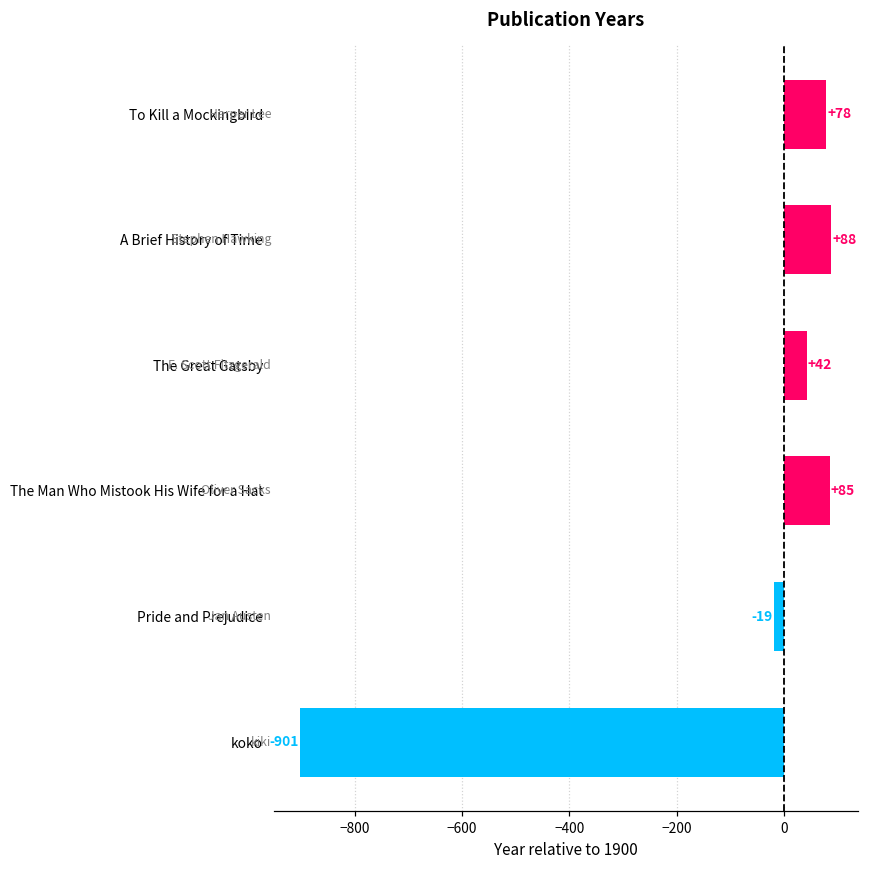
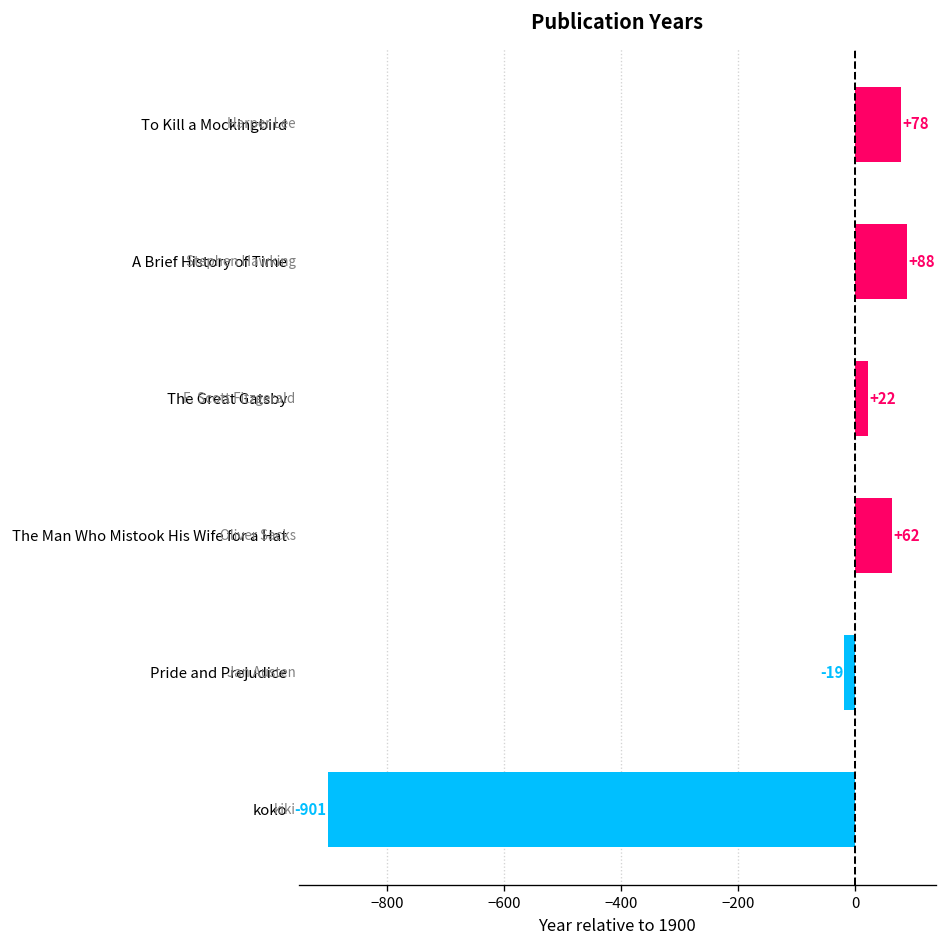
  {
    "To Kill a Mockingbird": "+78",
    "A Brief History of Time": "+88",
-   "The Great Gatsby": "+42",
-   "The Man Who Mistook His Wife for a Hat": "+85",
+   "The Great Gatsby": "+22",
+   "The Man Who Mistook His Wife for a Hat": "+62",
    "Pride and Prejudice": "-19",
    "koko": "-901"
  }
